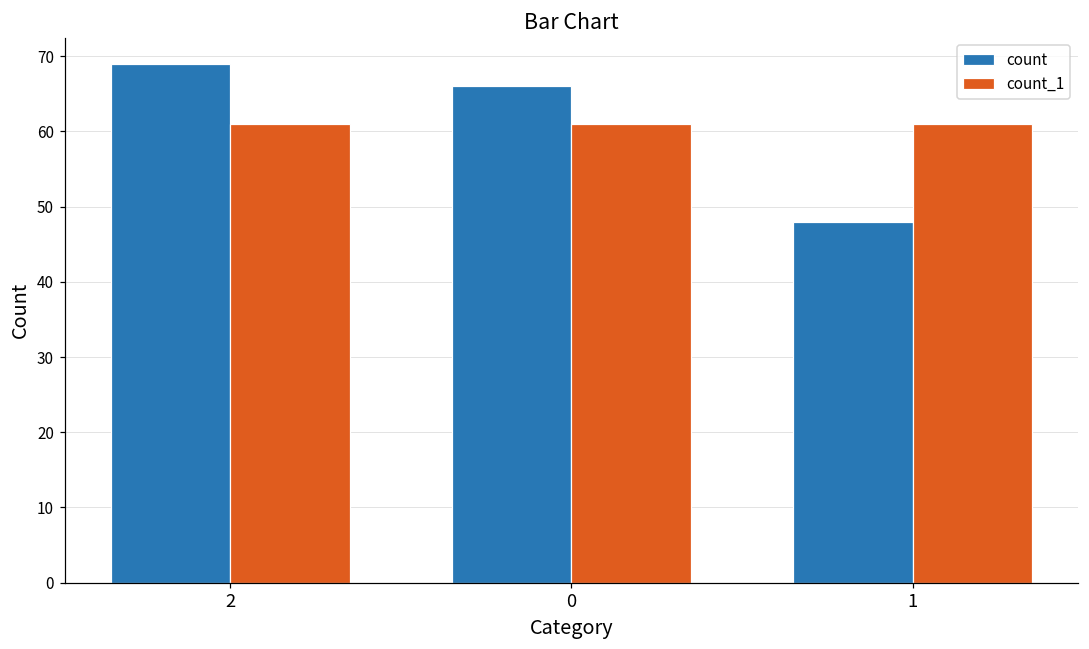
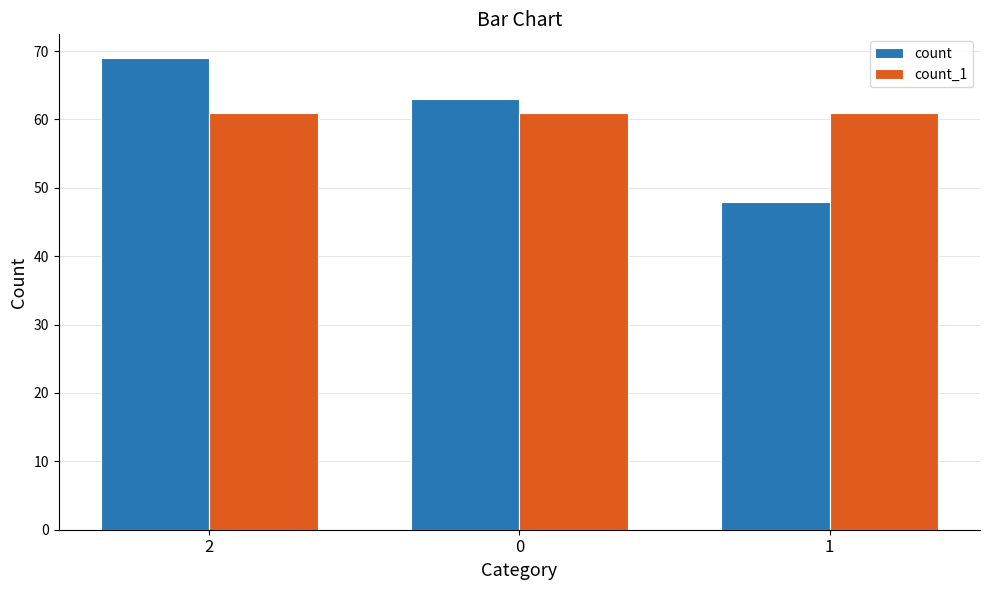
  {
    "count": {
      "2": 69,
-     "0": 66,
+     "0": 63,
      "1": 48
    },
    "count_1": {
      "2": 61,
      "0": 61,
      "1": 61
    }
  }
